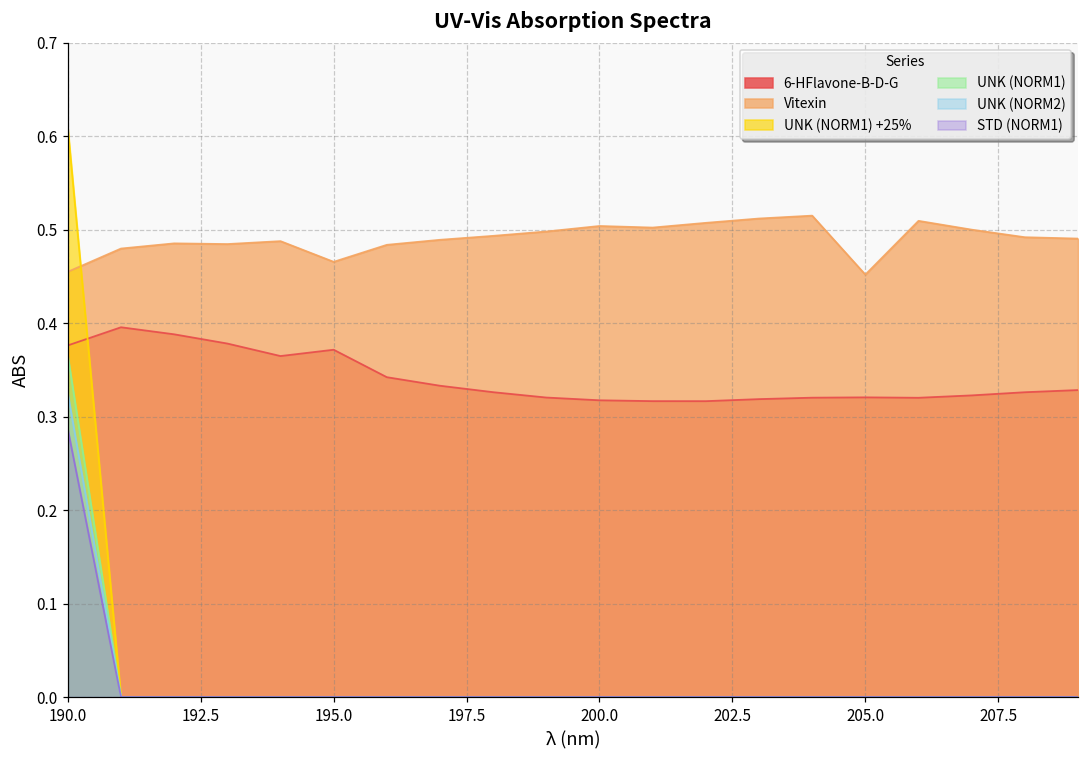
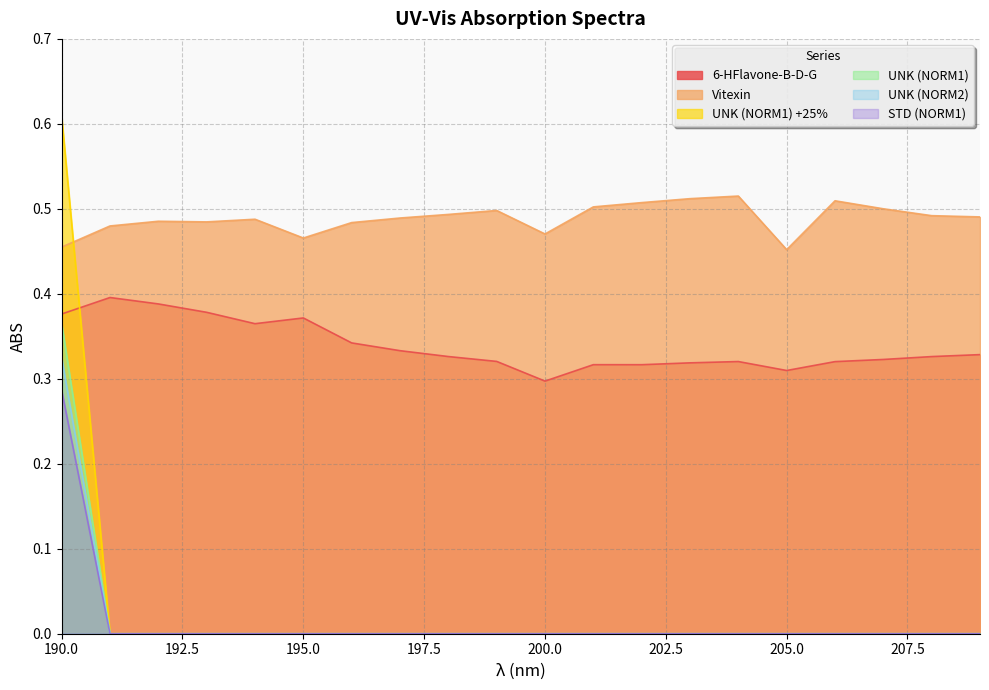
  {
    "6-HFlavone-B-D-G": {
      "190.0": 0.38,
      "195.0": 0.37,
-     "200.0": 0.32,
-     "205.0": 0.32
+     "200.0": 0.30,
+     "205.0": 0.31
    },
    "Vitexin": {
      "190.0": 0.46,
      "195.0": 0.47,
-     "200.0": 0.50,
+     "200.0": 0.47,
      "205.0": 0.45
    },
    "UNK (NORM1) +25%": {
      "190.0": 0.61
    },
    "UNK (NORM1)": {
      "190.0": 0.37
    }
  }
